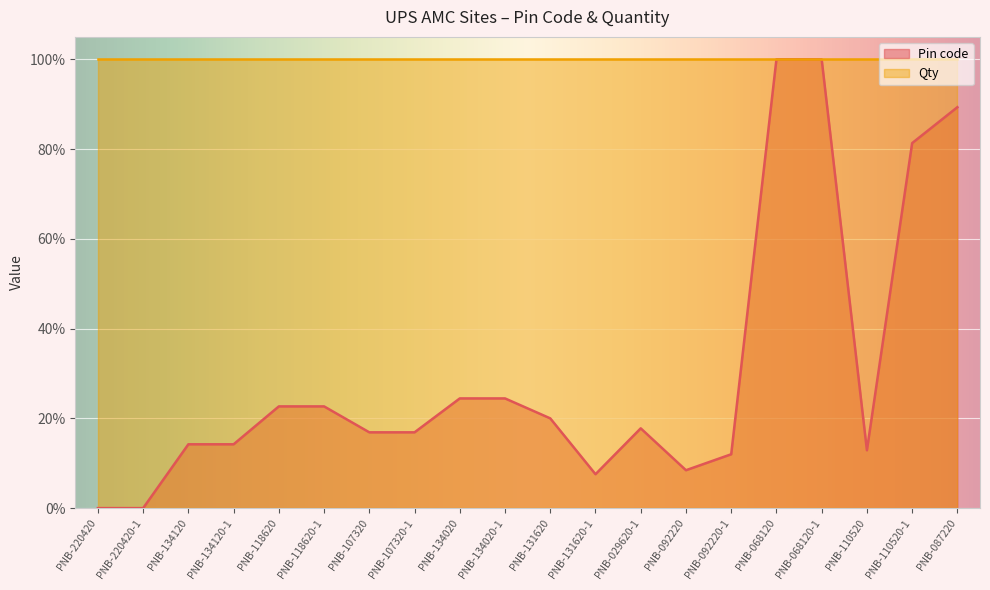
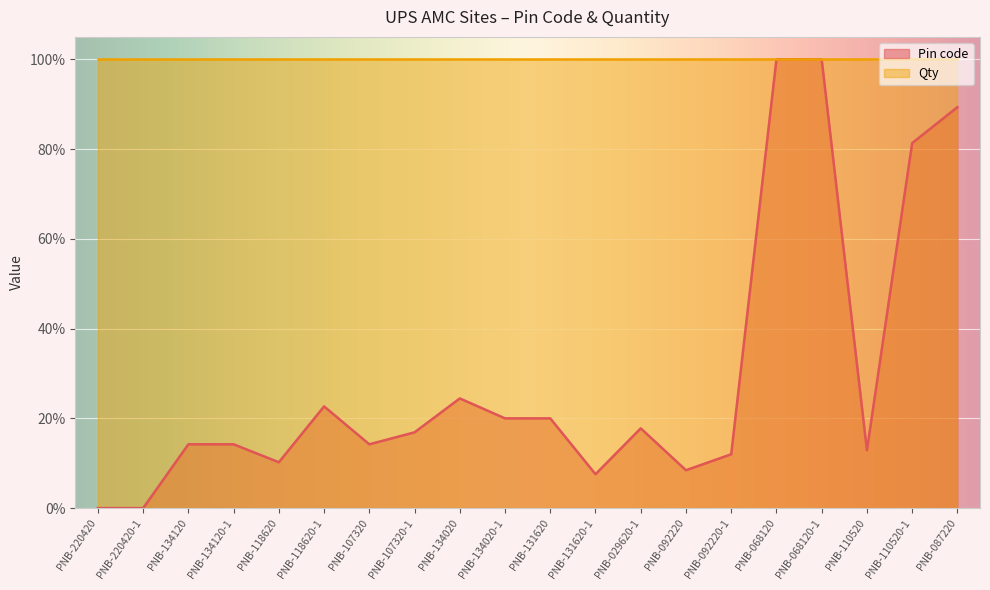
  {
    "Pin code": {
      "PNB-220420": "0%",
      "PNB-220420-1": "0%",
      "PNB-134120": "14%",
      "PNB-134120-1": "14%",
-     "PNB-118620": "23%",
+     "PNB-118620": "10%",
      "PNB-118620-1": "23%",
-     "PNB-107320": "17%",
+     "PNB-107320": "14%",
      "PNB-107320-1": "17%",
      "PNB-134020": "24%",
-     "PNB-134020-1": "24%",
+     "PNB-134020-1": "20%",
      "PNB-131620": "20%",
      "PNB-131620-1": "8%",
      "PNB-029620-1": "18%",
      "PNB-092220": "8%",
      "PNB-092220-1": "12%",
      "PNB-110520": "13%",
      "PNB-110520-1": "81%",
      "PNB-087220": "89%"
    },
    "Qty": {
      "PNB-220420": "100%",
      "PNB-220420-1": "100%",
      "PNB-134120": "100%",
      "PNB-134120-1": "100%",
      "PNB-118620": "100%",
      "PNB-118620-1": "100%",
      "PNB-107320": "100%",
      "PNB-107320-1": "100%",
      "PNB-134020": "100%",
      "PNB-134020-1": "100%",
      "PNB-131620": "100%",
      "PNB-131620-1": "100%",
      "PNB-029620-1": "100%",
      "PNB-092220": "100%",
      "PNB-092220-1": "100%",
      "PNB-110520": "100%"
    }
  }
